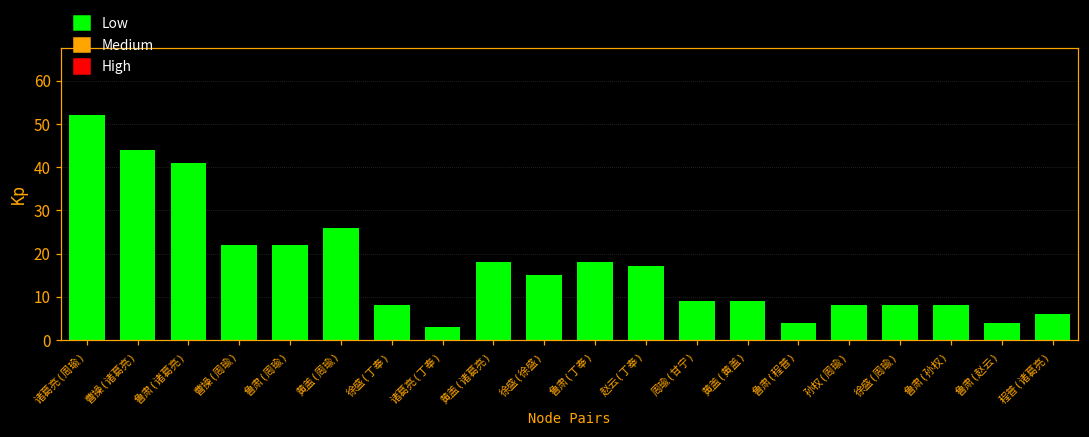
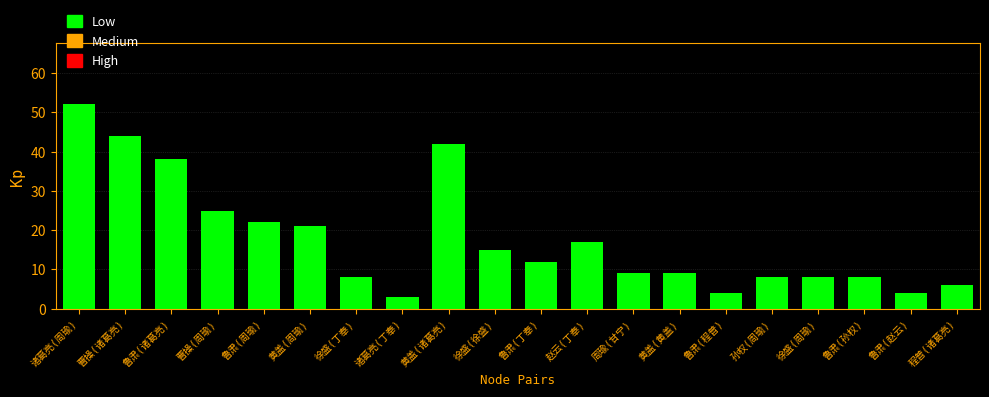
  {
    "诸葛亮(周瑜)": 52,
    "曹操(诸葛亮)": 44,
-   "鲁肃(诸葛亮)": 41,
-   "曹操(周瑜)": 22,
+   "鲁肃(诸葛亮)": 38,
+   "曹操(周瑜)": 25,
    "鲁肃(周瑜)": 22,
-   "黄盖(周瑜)": 26,
+   "黄盖(周瑜)": 21,
    "徐盛(丁奉)": 8,
    "诸葛亮(丁奉)": 3,
-   "黄盖(诸葛亮)": 18,
+   "黄盖(诸葛亮)": 42,
    "徐盛(徐盛)": 15,
-   "鲁肃(丁奉)": 18,
+   "鲁肃(丁奉)": 12,
    "赵云(丁奉)": 17,
    "周瑜(甘宁)": 9,
    "黄盖(黄盖)": 9,
    "鲁肃(程普)": 4,
    "孙权(周瑜)": 8,
    "徐盛(周瑜)": 8,
    "鲁肃(孙权)": 8,
    "鲁肃(赵云)": 4,
    "程普(诸葛亮)": 6
  }
